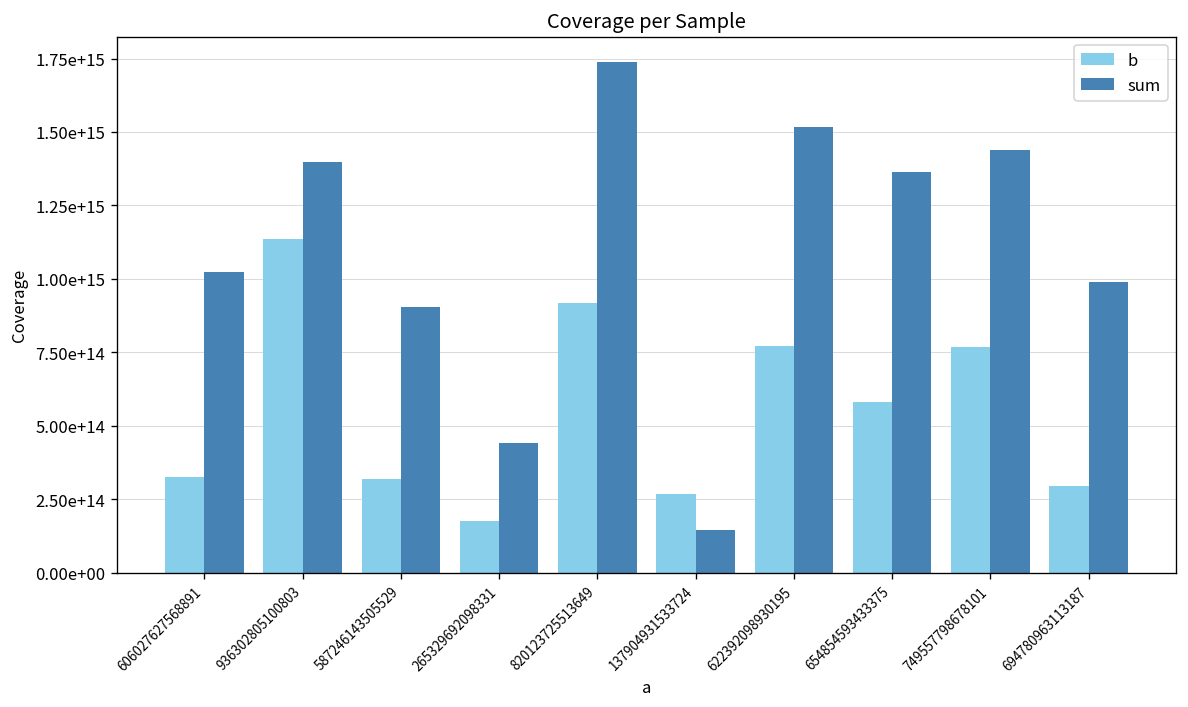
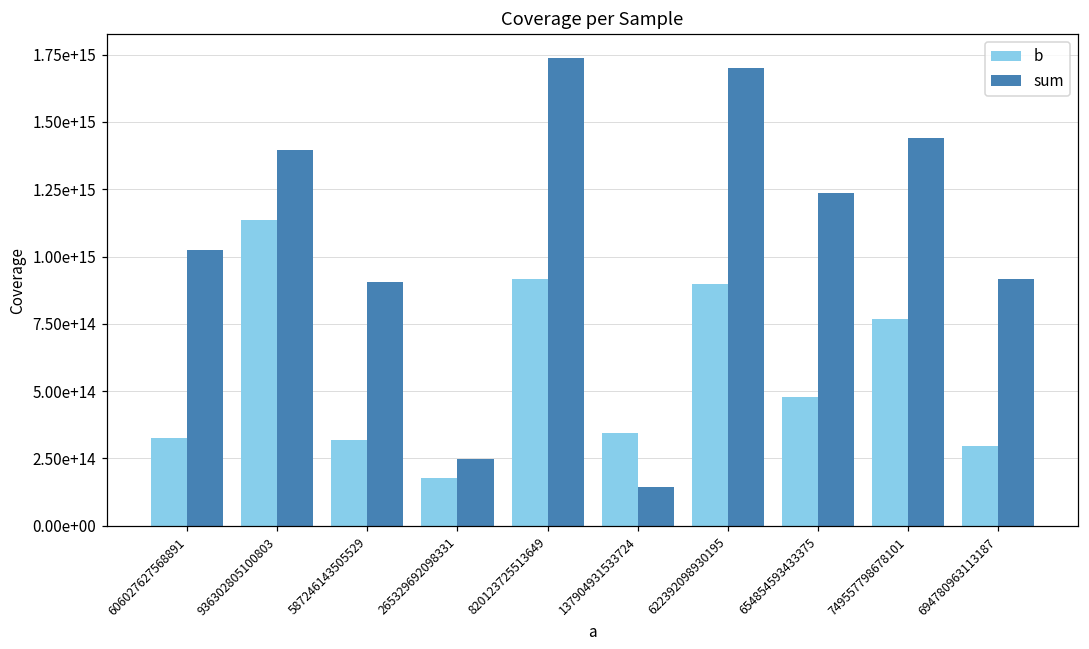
  {
    "b": {
      "606027627568891": 330000000000000,
      "936302805100803": 1140000000000000,
      "587246143505529": 320000000000000,
      "265329692098331": 180000000000000,
      "820123725513649": 920000000000000,
-     "137904931533724": 270000000000000,
-     "622392098930195": 770000000000000,
-     "654854593433375": 580000000000000,
+     "137904931533724": 350000000000000,
+     "622392098930195": 900000000000000,
+     "654854593433375": 480000000000000,
      "749557798678101": 770000000000000,
      "694780963113187": 300000000000000
    },
    "sum": {
      "606027627568891": 1020000000000000,
      "936302805100803": 1400000000000000,
      "587246143505529": 900000000000000,
-     "265329692098331": 440000000000000,
+     "265329692098331": 250000000000000,
      "820123725513649": 1740000000000000,
      "137904931533724": 140000000000000,
-     "622392098930195": 1520000000000000,
-     "654854593433375": 1360000000000000,
+     "622392098930195": 1700000000000000,
+     "654854593433375": 1240000000000000,
      "749557798678101": 1440000000000000,
-     "694780963113187": 990000000000000
+     "694780963113187": 920000000000000
    }
  }
